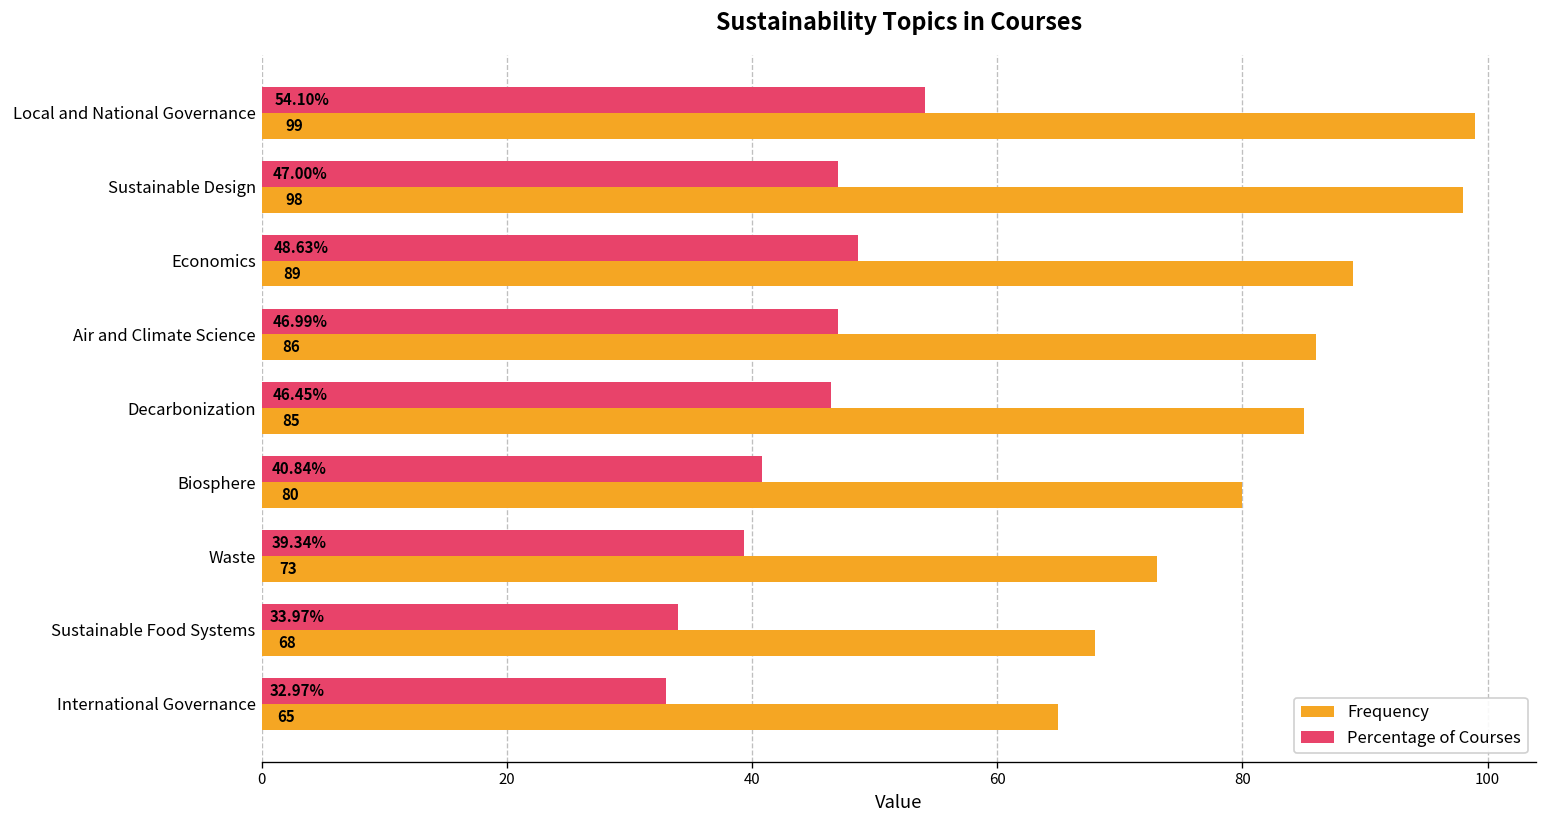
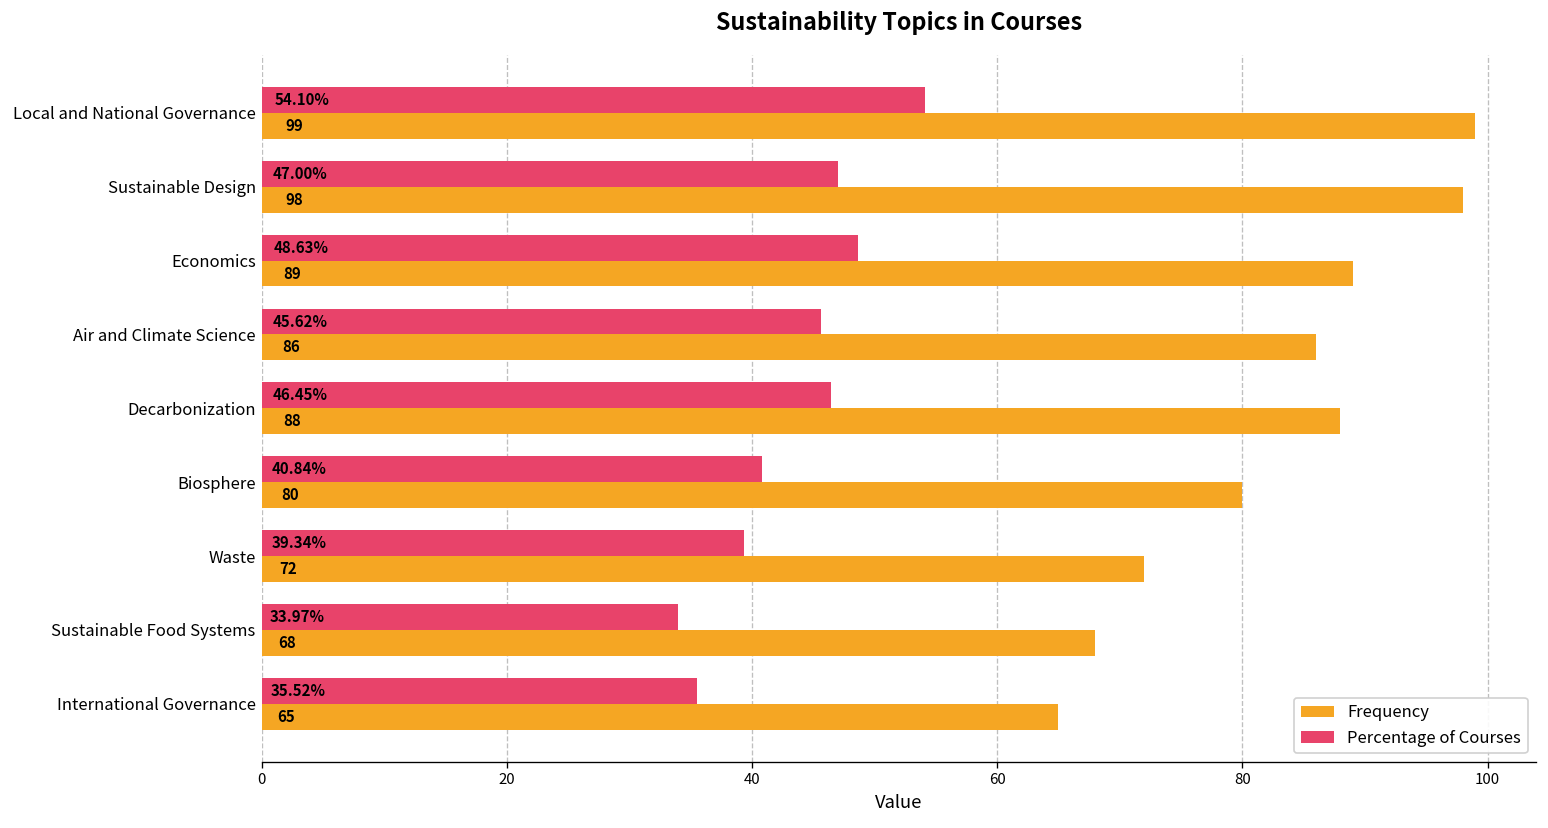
  {
    "Frequency": {
      "Local and National Governance": "99",
      "Sustainable Design": "98",
      "Economics": "89",
      "Air and Climate Science": "86",
-     "Decarbonization": "85",
+     "Decarbonization": "88",
      "Biosphere": "80",
-     "Waste": "73",
+     "Waste": "72",
      "Sustainable Food Systems": "68",
      "International Governance": "65"
    },
    "Percentage of Courses": {
      "Local and National Governance": "54.10%",
      "Sustainable Design": "47.00%",
      "Economics": "48.63%",
-     "Air and Climate Science": "46.99%",
+     "Air and Climate Science": "45.62%",
      "Decarbonization": "46.45%",
      "Biosphere": "40.84%",
      "Waste": "39.34%",
      "Sustainable Food Systems": "33.97%",
-     "International Governance": "32.97%"
+     "International Governance": "35.52%"
    }
  }
